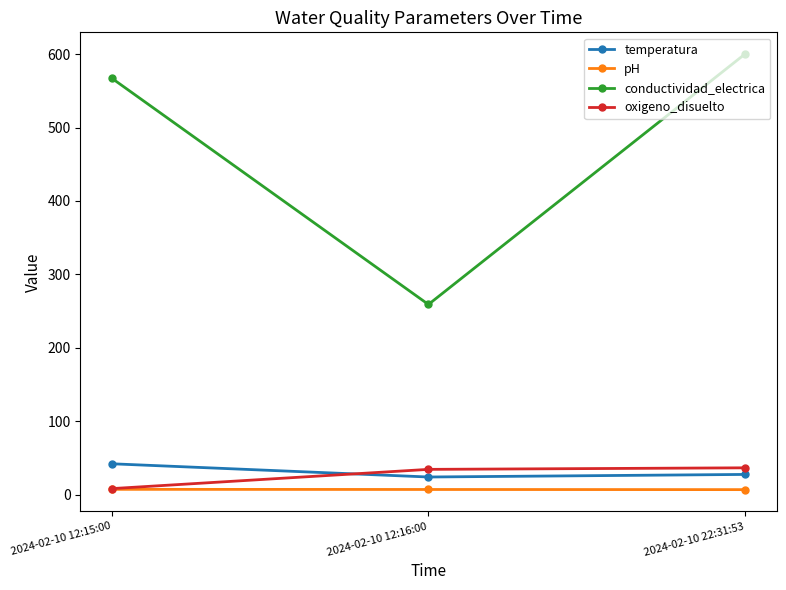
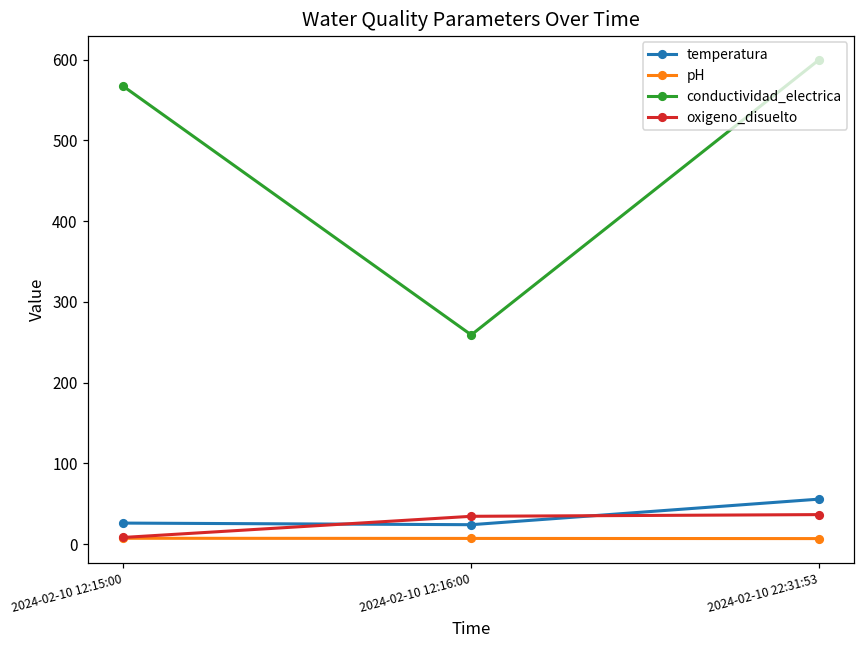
  {
    "temperatura": {
-     "2024-02-10 12:15:00": 40,
+     "2024-02-10 12:15:00": 30,
      "2024-02-10 12:16:00": 20,
-     "2024-02-10 22:31:53": 30
+     "2024-02-10 22:31:53": 60
    },
    "pH": {
      "2024-02-10 12:16:00": 10,
      "2024-02-10 22:31:53": 10
    },
    "conductividad_electrica": {
      "2024-02-10 12:15:00": 570,
      "2024-02-10 12:16:00": 260
    },
    "oxigeno_disuelto": {
      "2024-02-10 12:16:00": 30,
      "2024-02-10 22:31:53": 40
    }
  }
